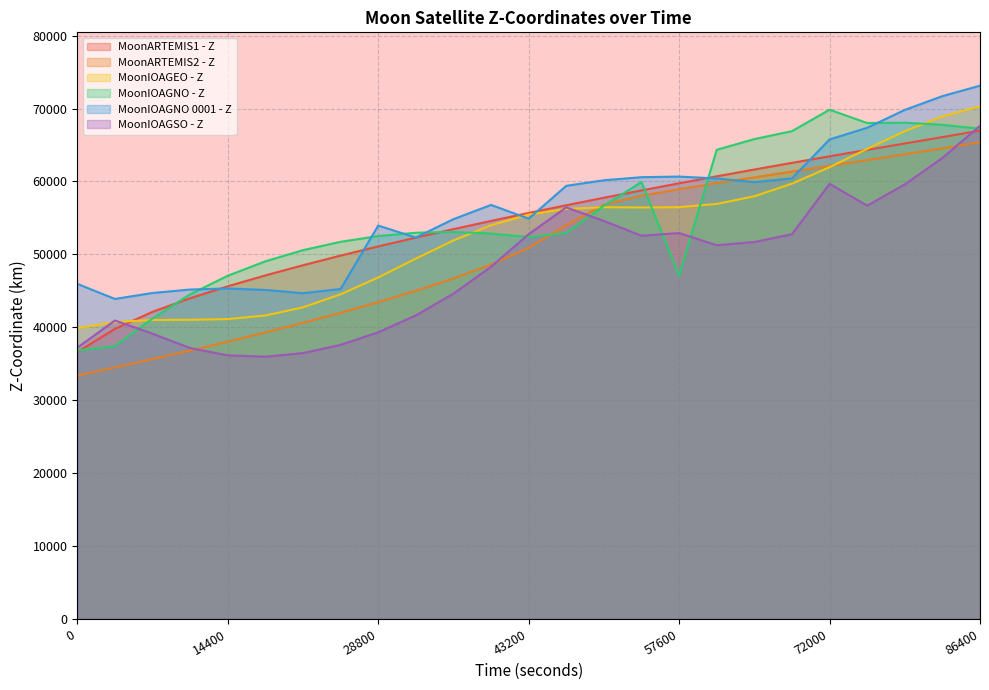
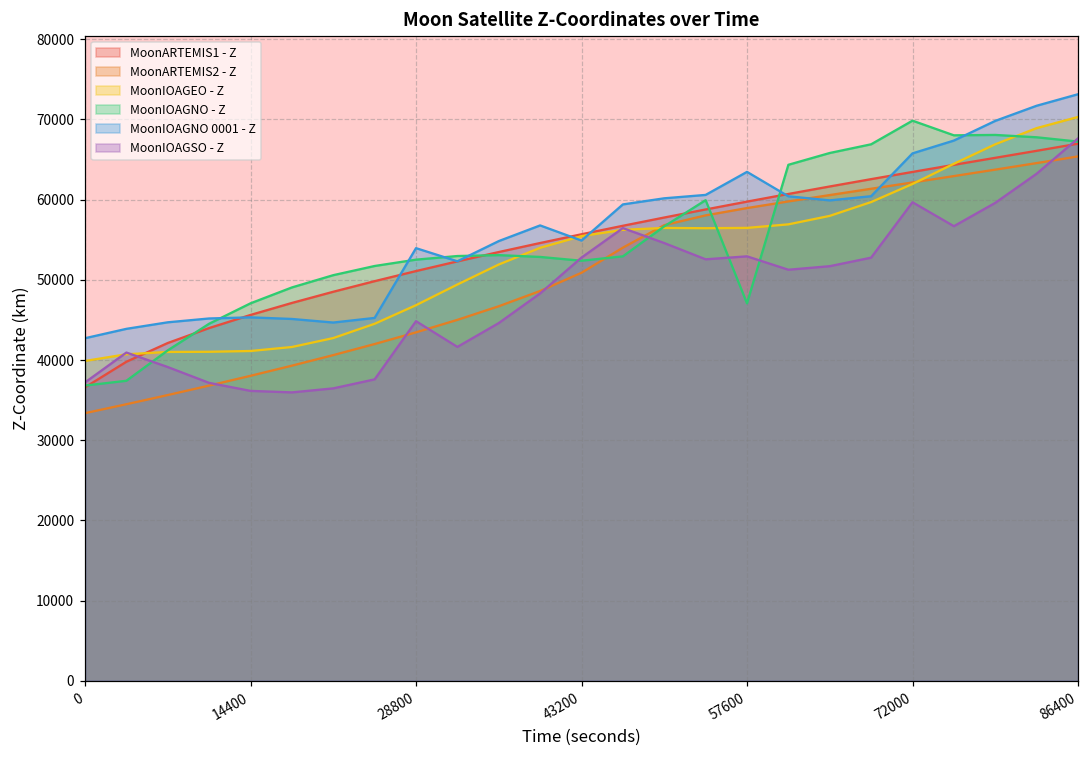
  {
    "MoonIOAGNO - Z": {
      "14400": 47000,
      "28800": 53000,
      "43200": 52000,
      "57600": 47000,
      "72000": 70000
    },
    "MoonIOAGNO 0001 - Z": {
-     "0": 46000,
+     "0": 43000,
      "28800": 54000,
      "43200": 55000,
-     "57600": 61000,
+     "57600": 63000,
      "72000": 66000,
      "86400": 73000
    },
    "MoonIOAGSO - Z": {
      "0": 37000,
      "14400": 36000,
-     "28800": 39000,
+     "28800": 45000,
      "43200": 53000,
      "57600": 53000,
      "72000": 60000,
      "86400": 68000
    }
  }
